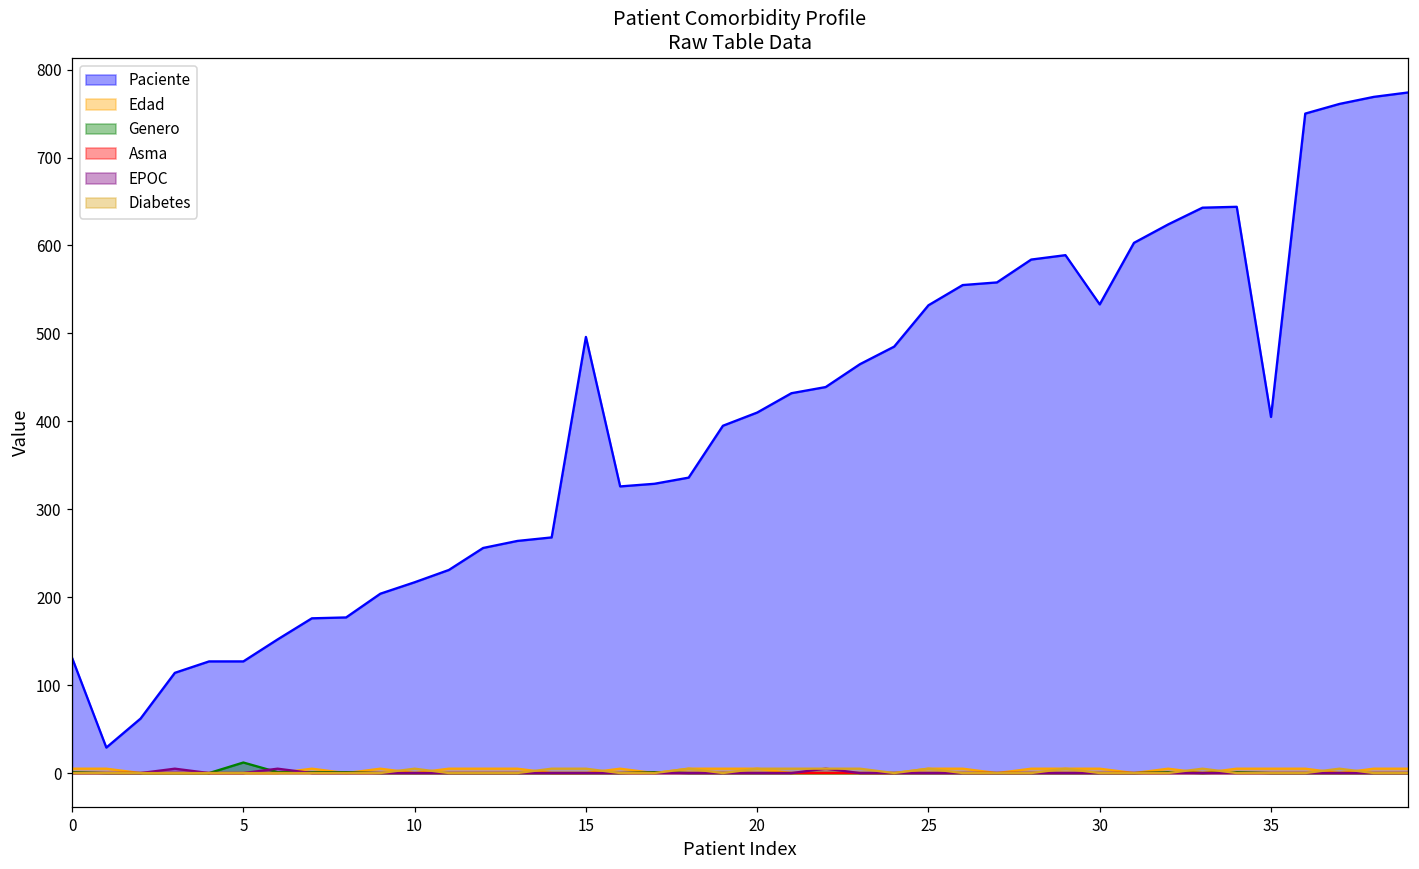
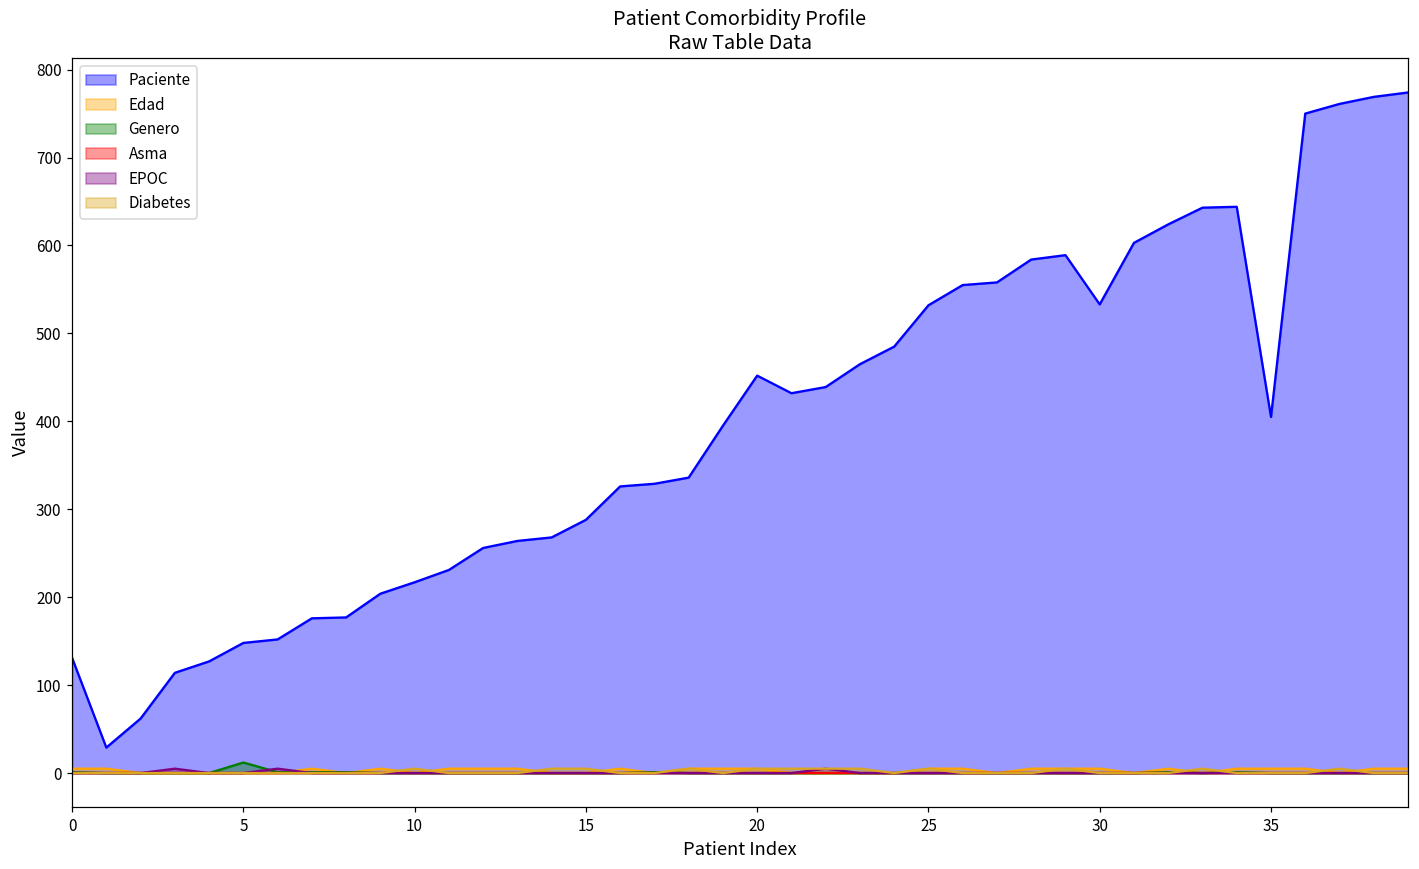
  {
    "Paciente": {
      "0": 130,
-     "5": 130,
+     "5": 150,
      "10": 220,
-     "15": 500,
-     "20": 410,
+     "15": 290,
+     "20": 450,
      "25": 530,
      "30": 530,
      "35": 410
    },
    "Genero": {
      "5": 10
    }
  }
